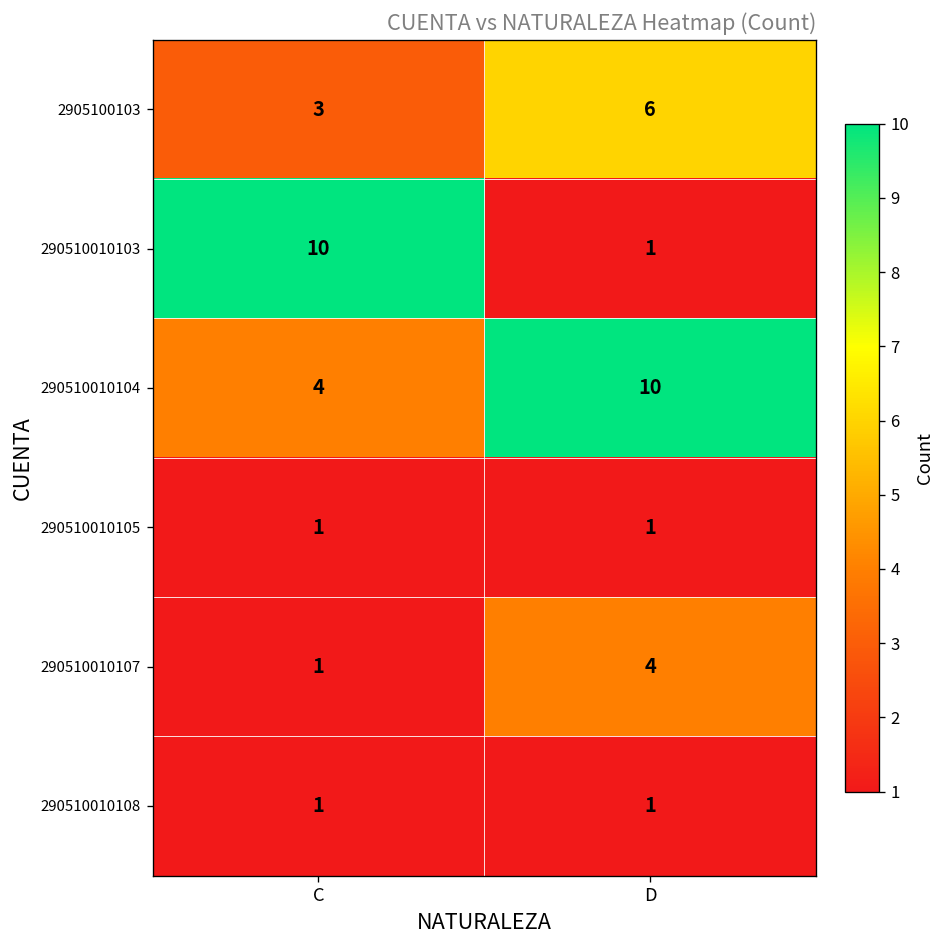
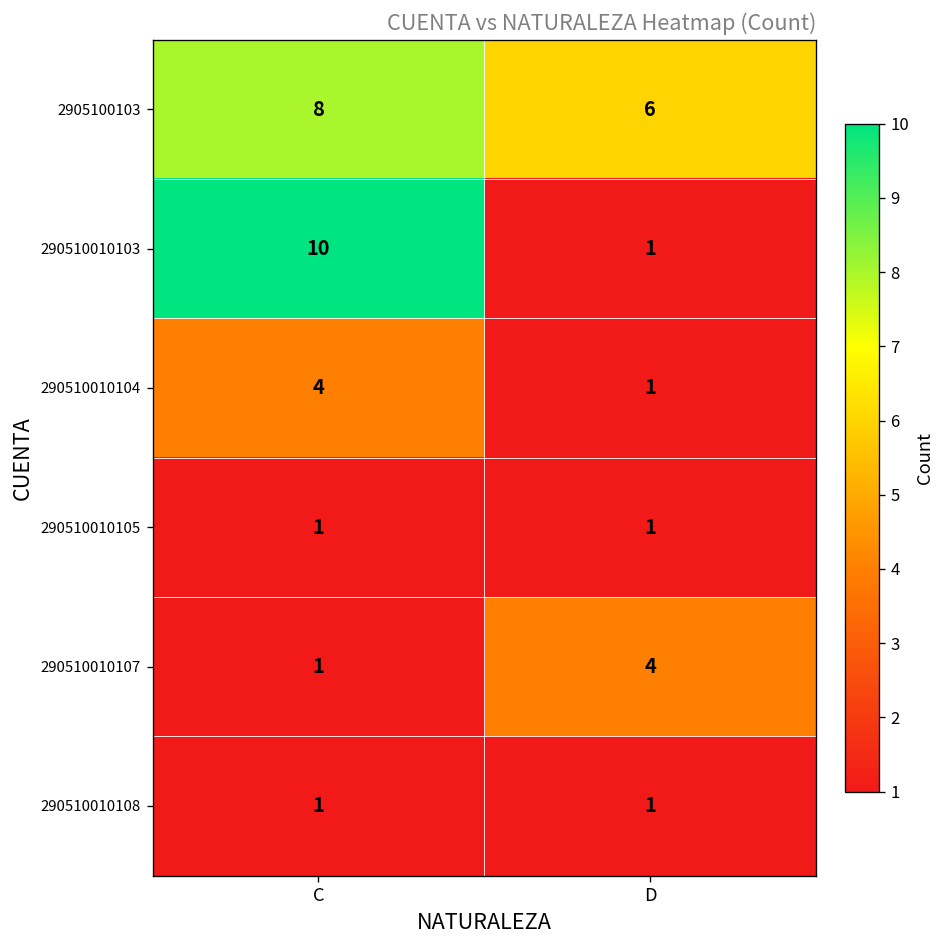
  {
    "2905100103": {
-     "C": 3,
+     "C": 8,
      "D": 6
    },
    "290510010103": {
      "C": 10,
      "D": 1
    },
    "290510010104": {
      "C": 4,
-     "D": 10
+     "D": 1
    },
    "290510010105": {
      "C": 1,
      "D": 1
    },
    "290510010107": {
      "C": 1,
      "D": 4
    },
    "290510010108": {
      "C": 1,
      "D": 1
    }
  }
